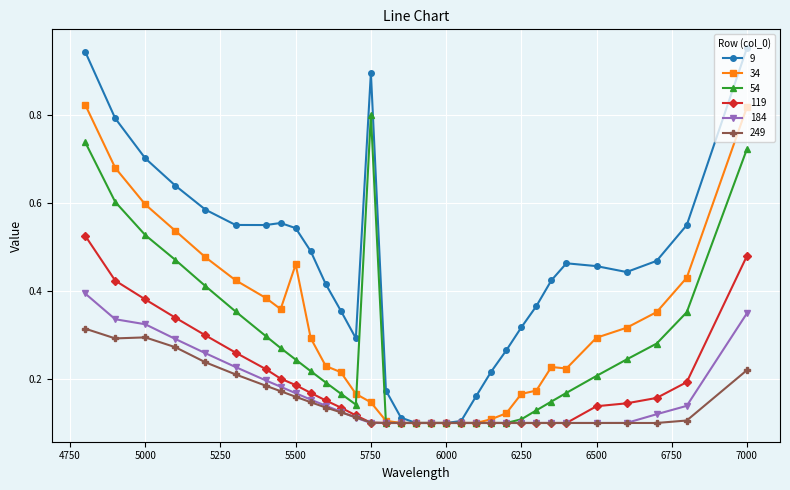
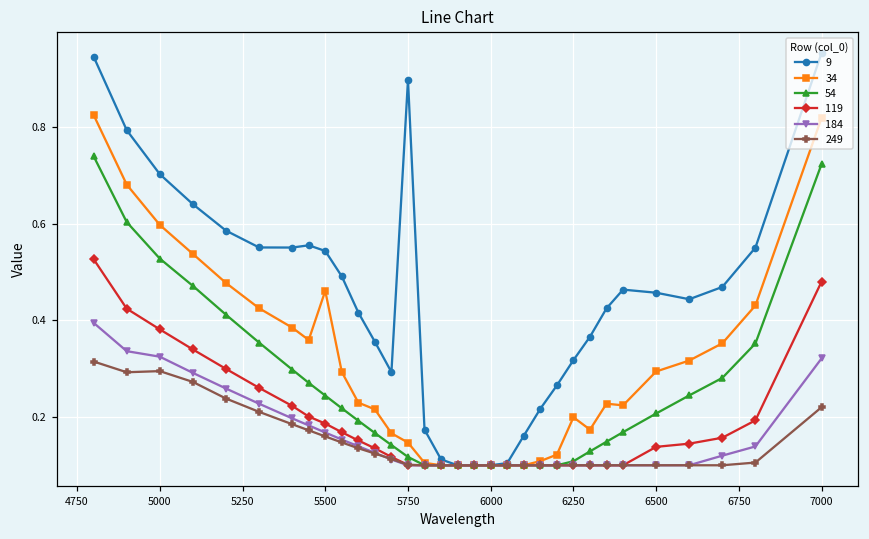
  {
    "9": {
      "5000": 0.70,
      "5500": 0.54,
      "5750": 0.90,
      "6250": 0.32,
      "6500": 0.46
    },
    "34": {
      "5000": 0.60,
      "5500": 0.46,
      "5750": 0.15,
-     "6250": 0.17,
+     "6250": 0.20,
      "6500": 0.29
    },
    "54": {
      "5000": 0.53,
      "5500": 0.24,
-     "5750": 0.80,
+     "5750": 0.12,
      "6250": 0.11,
      "6500": 0.21,
      "7000": 0.72
    },
    "119": {
      "5000": 0.38,
      "5500": 0.19,
      "6500": 0.14,
      "7000": 0.48
    },
    "184": {
      "5000": 0.32,
      "5500": 0.17,
-     "7000": 0.35
+     "7000": 0.32
    },
    "249": {
      "5000": 0.29,
      "5500": 0.16,
      "7000": 0.22
    }
  }
